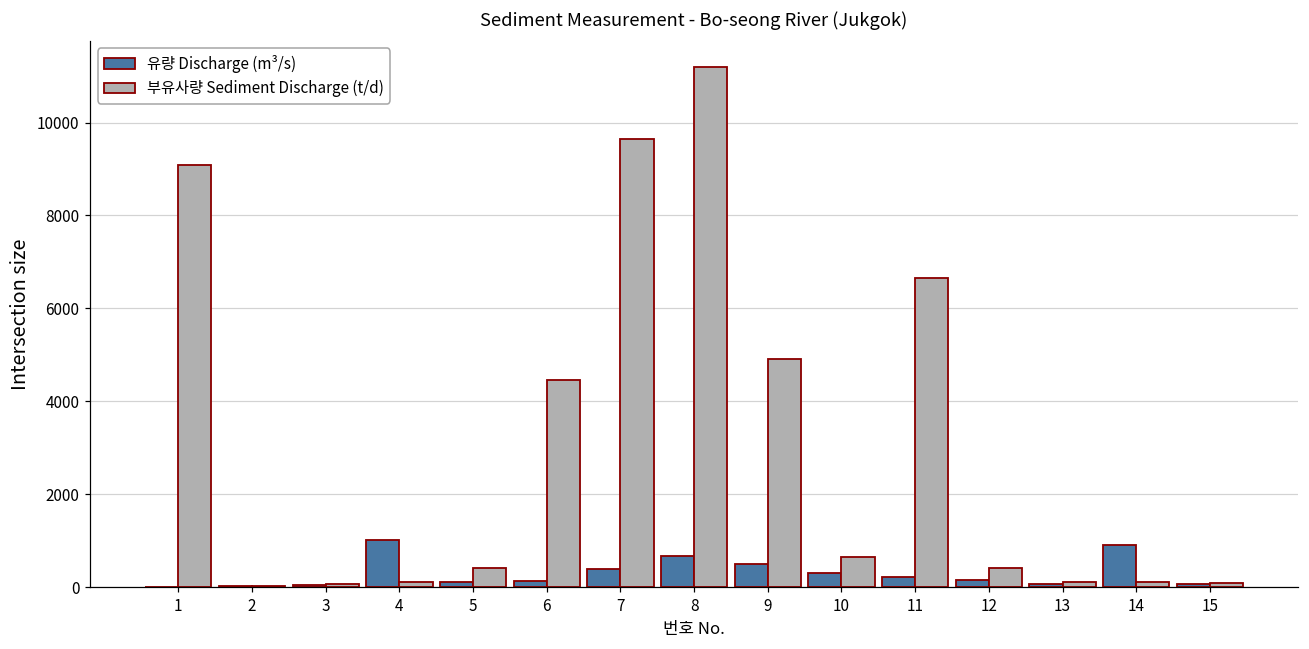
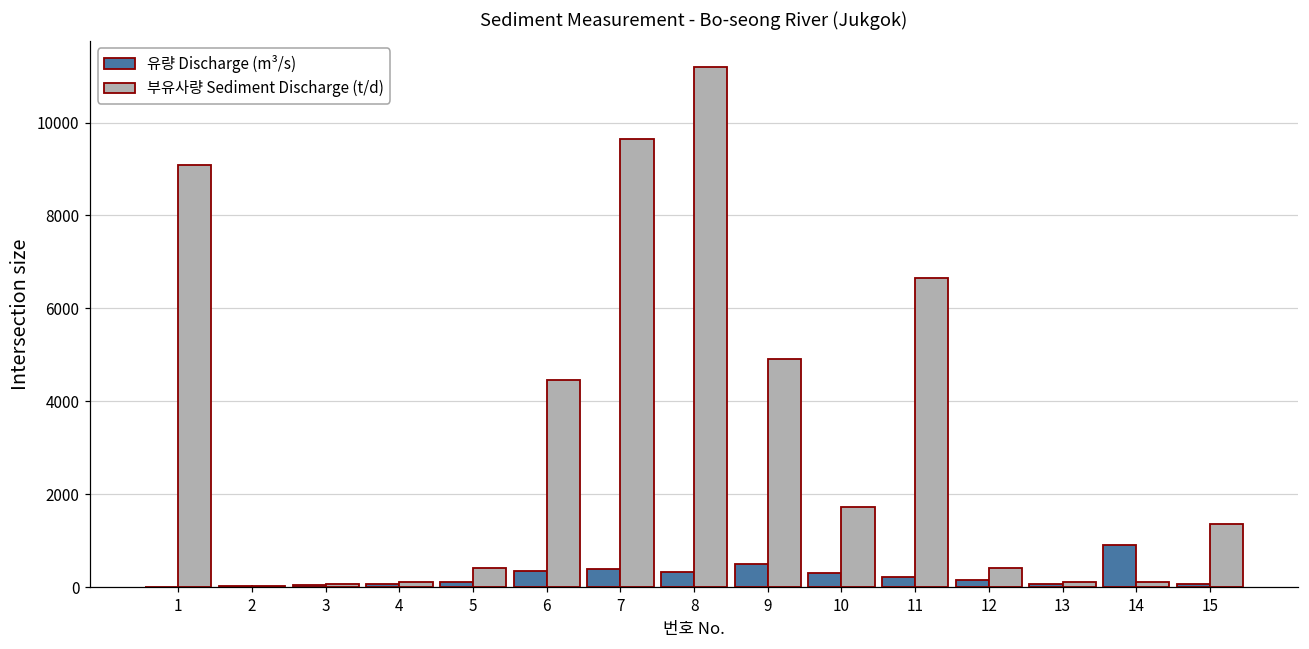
  {
    "유량 Discharge (m³/s)": {
-     "4": 1000,
+     "4": 100,
      "5": 100,
-     "6": 100,
+     "6": 300,
      "7": 400,
-     "8": 700,
+     "8": 300,
      "9": 500,
      "10": 300,
      "11": 200,
      "12": 200,
      "13": 100,
      "14": 900,
      "15": 100
    },
    "부유사량 Sediment Discharge (t/d)": {
      "1": 9100,
      "3": 100,
      "4": 100,
      "5": 400,
      "6": 4400,
      "7": 9600,
      "8": 11200,
      "9": 4900,
-     "10": 600,
+     "10": 1700,
      "11": 6700,
      "12": 400,
      "13": 100,
      "14": 100,
-     "15": 100
+     "15": 1400
    }
  }
